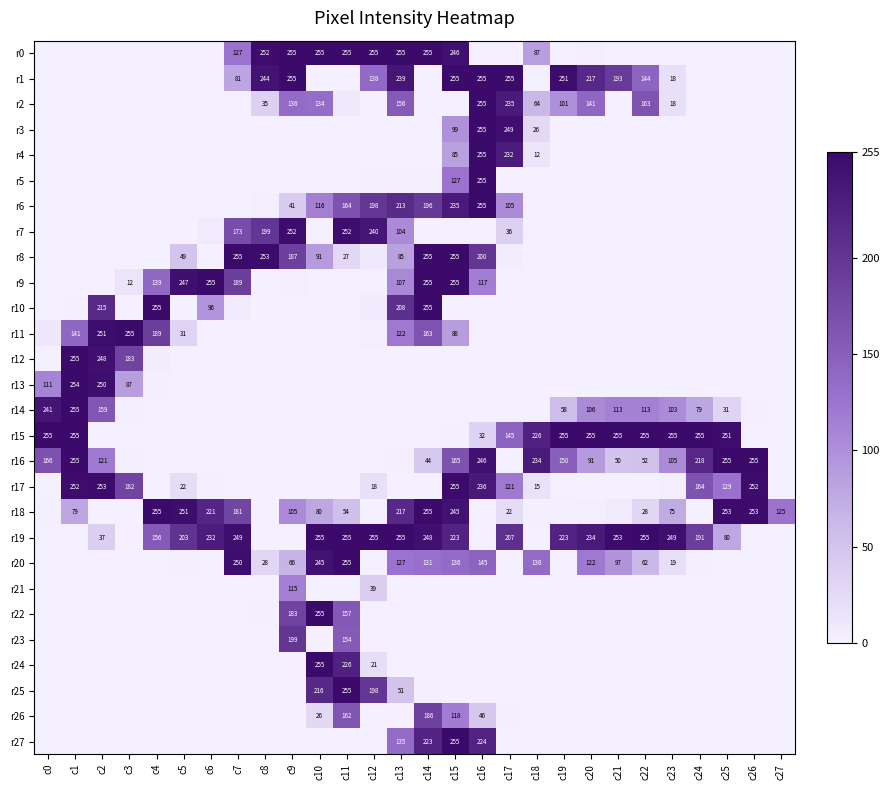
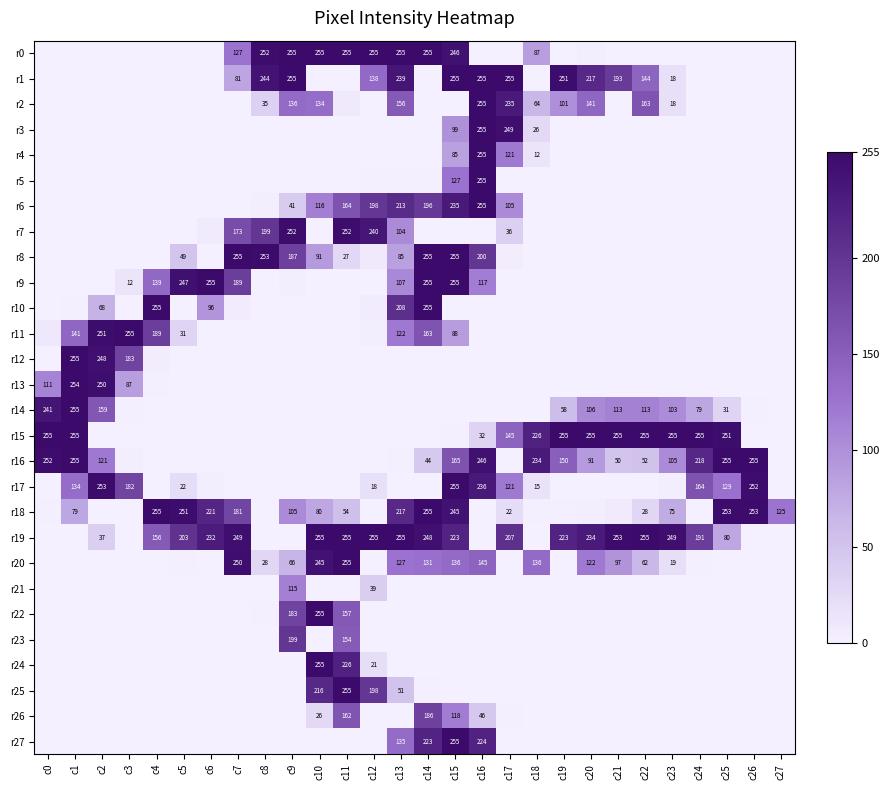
  {
    "r4": {
      "c15": 85,
      "c16": 255,
-     "c17": 232,
+     "c17": 121,
      "c18": 12
    },
    "r10": {
-     "c2": 215,
+     "c2": 68,
      "c4": 255,
      "c6": 96,
      "c13": 208,
      "c14": 255
    },
    "r16": {
-     "c0": 166,
+     "c0": 252,
      "c1": 255,
      "c2": 121,
      "c14": 44,
      "c15": 165,
      "c16": 246,
      "c18": 234,
      "c19": 150,
      "c20": 91,
      "c21": 50,
      "c22": 52,
      "c23": 105,
      "c24": 218,
      "c25": 255,
      "c26": 255
    },
    "r17": {
-     "c1": 252,
+     "c1": 134,
      "c2": 253,
      "c3": 182,
      "c5": 22,
      "c12": 18,
      "c15": 255,
      "c16": 236,
      "c17": 121,
      "c18": 15,
      "c24": 164,
      "c25": 129,
      "c26": 252
    }
  }
